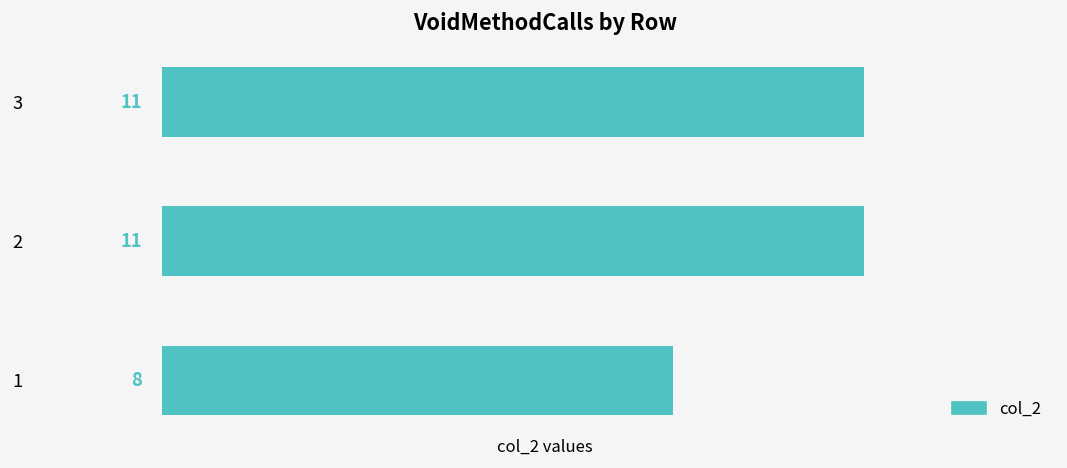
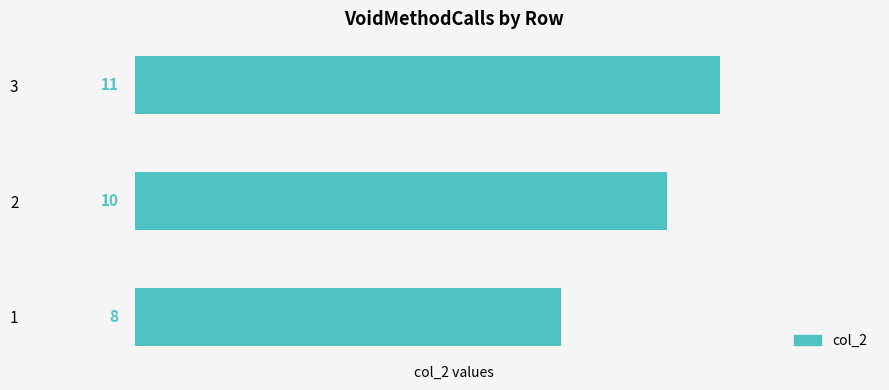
  {
-   "2": 11
+   "2": 10
  }
